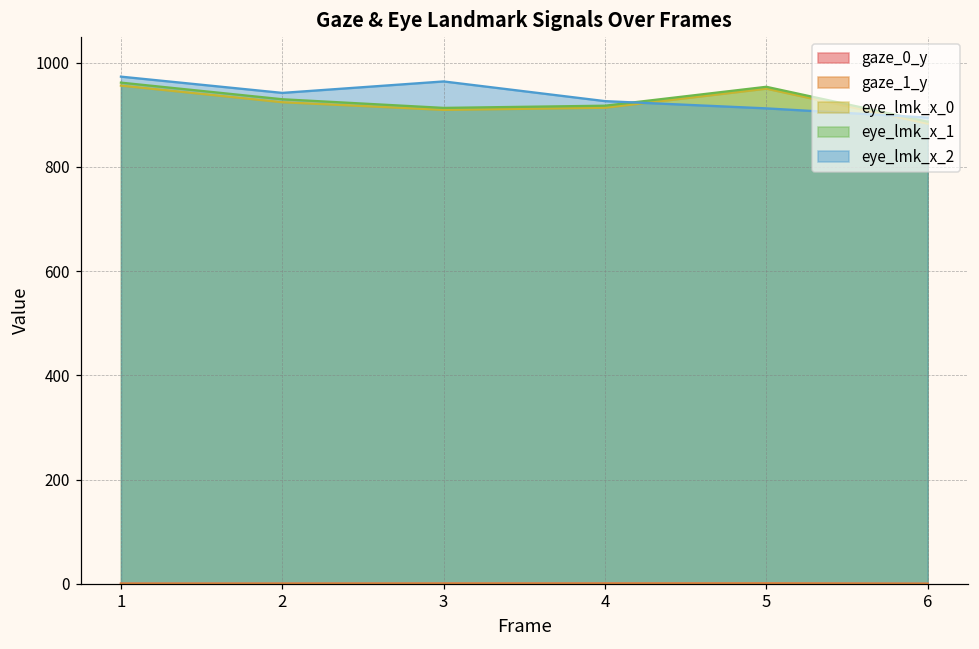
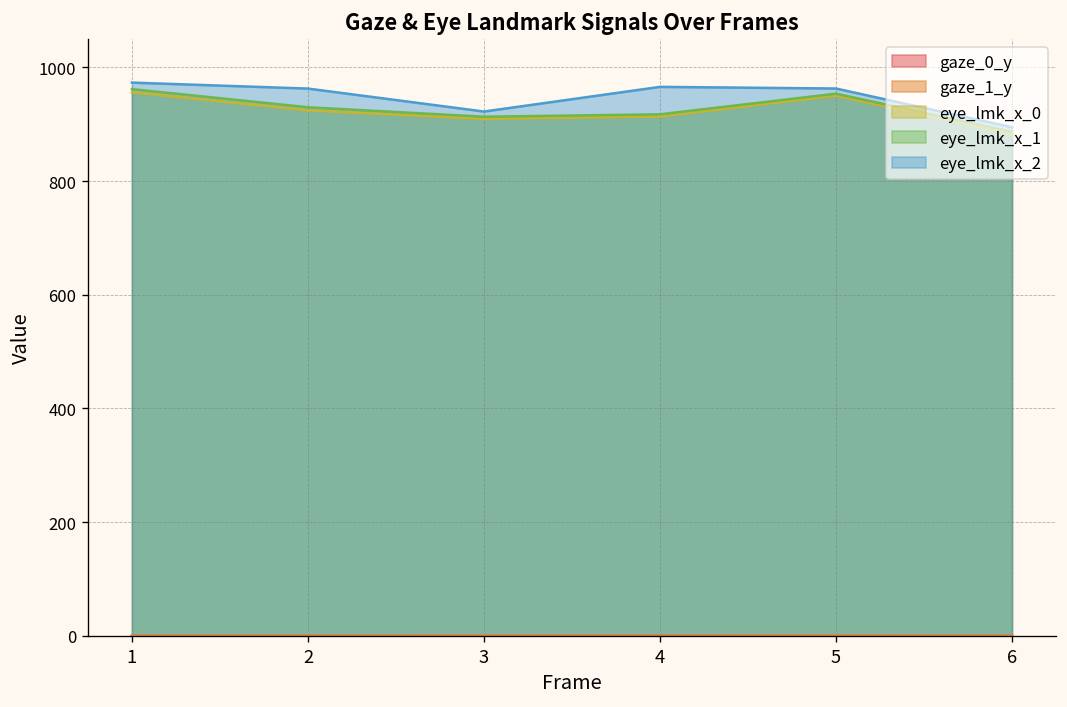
  {
    "eye_lmk_x_1": {
      "1": 960,
      "2": 930
    },
    "eye_lmk_x_2": {
      "1": 970,
-     "2": 940,
-     "3": 960,
-     "4": 930,
-     "5": 910
+     "2": 960,
+     "3": 920,
+     "4": 970,
+     "5": 960
    }
  }
